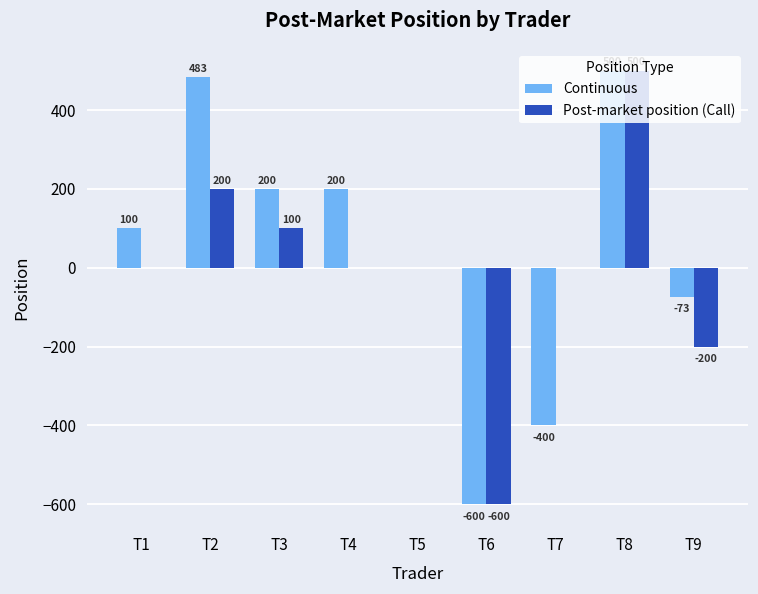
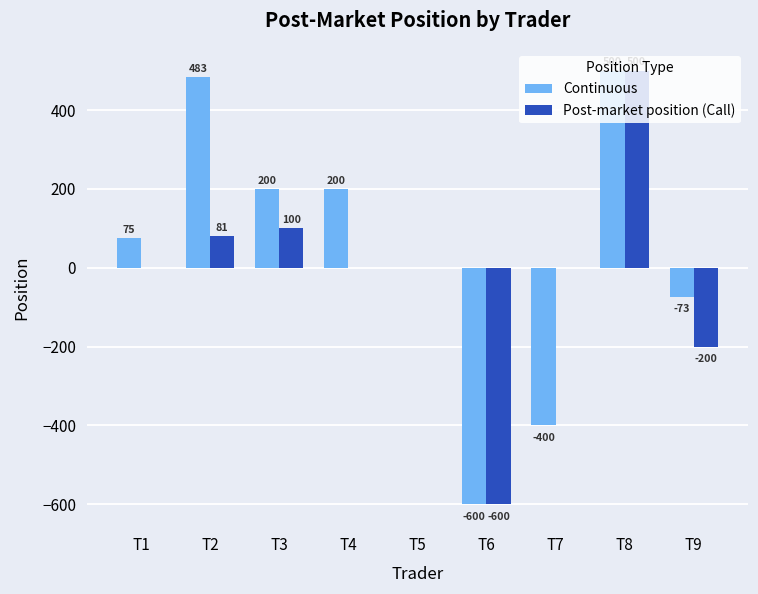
  {
    "Continuous": {
-     "T1": 100,
+     "T1": 75,
      "T2": 483,
      "T3": 200,
      "T4": 200,
      "T6": -600,
      "T7": -400,
      "T9": -73
    },
    "Post-market position (Call)": {
-     "T2": 200,
+     "T2": 81,
      "T3": 100,
      "T6": -600,
      "T9": -200
    }
  }
